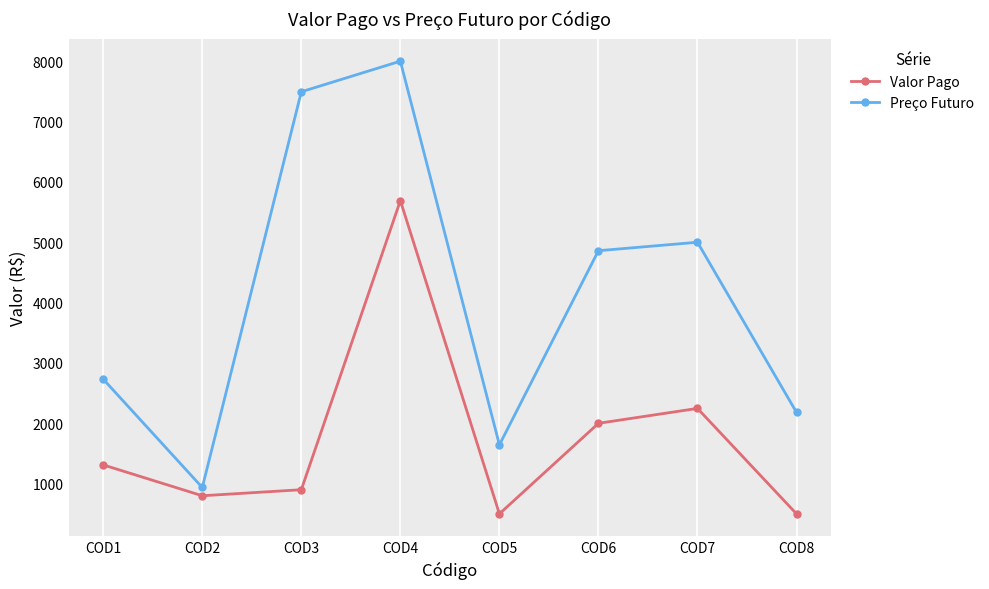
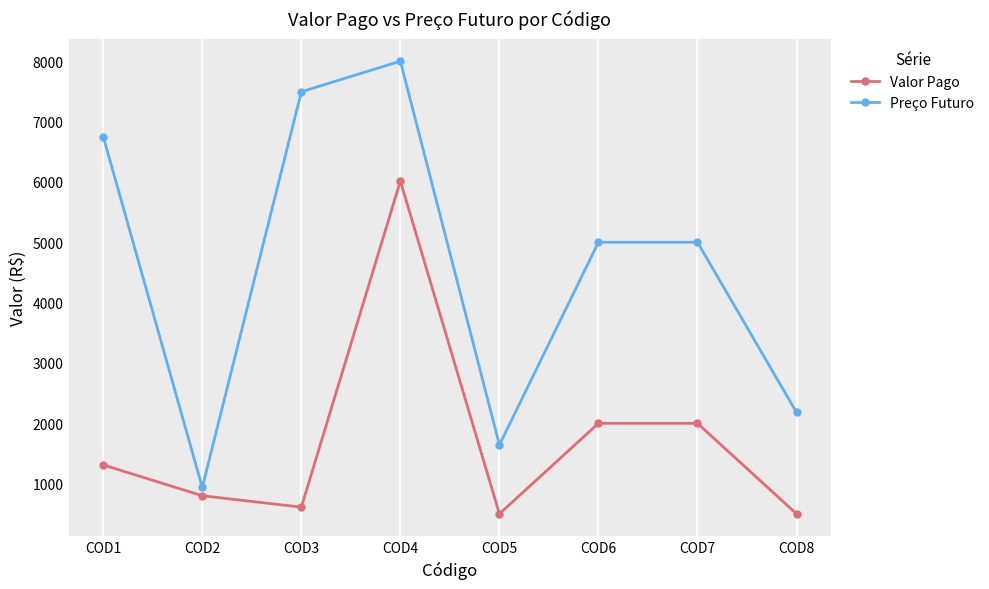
  {
    "Valor Pago": {
      "COD1": 1300,
      "COD2": 800,
-     "COD3": 900,
-     "COD4": 5700,
+     "COD3": 600,
+     "COD4": 6000,
      "COD5": 500,
      "COD6": 2000,
-     "COD7": 2200,
+     "COD7": 2000,
      "COD8": 500
    },
    "Preço Futuro": {
-     "COD1": 2700,
+     "COD1": 6800,
      "COD2": 900,
      "COD3": 7500,
      "COD4": 8000,
      "COD5": 1600,
-     "COD6": 4900,
+     "COD6": 5000,
      "COD7": 5000,
      "COD8": 2200
    }
  }
